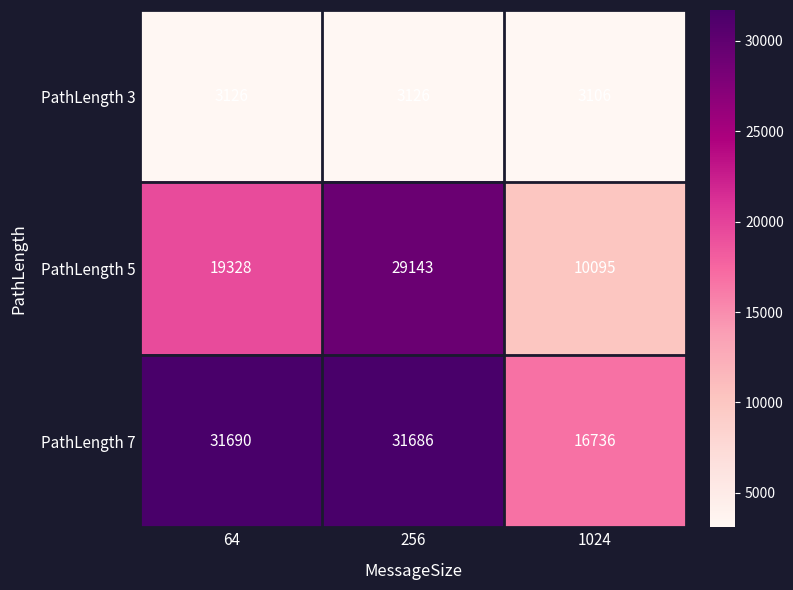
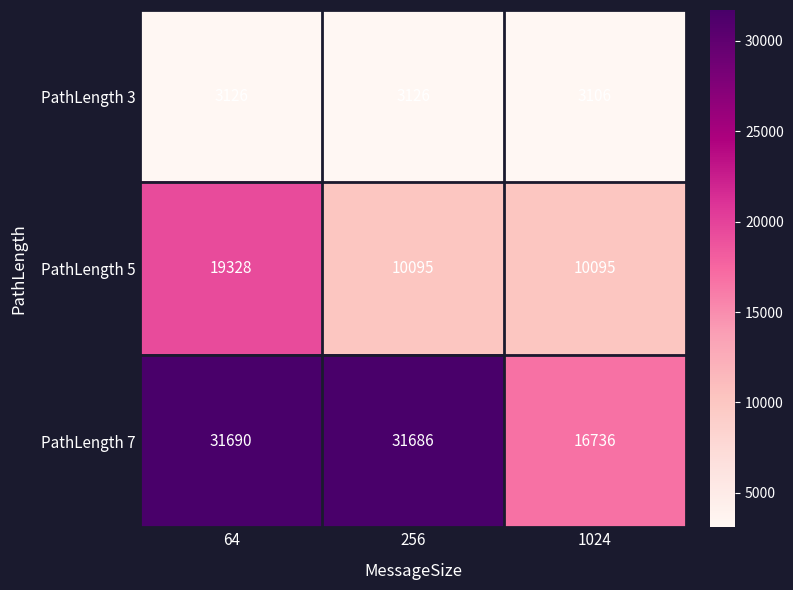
  {
    "PathLength 5": {
      "64": 19328,
-     "256": 29143,
+     "256": 10095,
      "1024": 10095
    },
    "PathLength 7": {
      "64": 31690,
      "256": 31686,
      "1024": 16736
    }
  }
